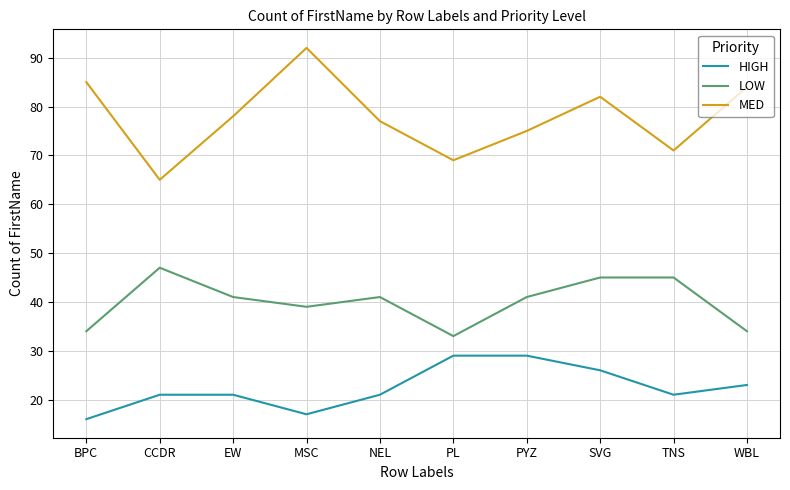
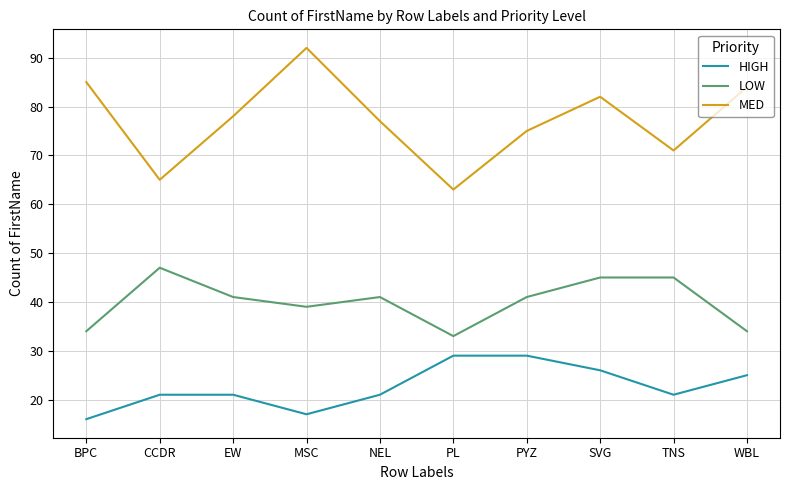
  {
    "HIGH": {
      "BPC": 16,
      "CCDR": 21,
      "EW": 21,
      "MSC": 17,
      "NEL": 21,
      "PL": 29,
      "PYZ": 29,
      "SVG": 26,
      "TNS": 21,
-     "WBL": 23
+     "WBL": 25
    },
    "LOW": {
      "BPC": 34,
      "CCDR": 47,
      "EW": 41,
      "MSC": 39,
      "NEL": 41,
      "PL": 33,
      "PYZ": 41,
      "SVG": 45,
      "TNS": 45,
      "WBL": 34
    },
    "MED": {
      "BPC": 85,
      "CCDR": 65,
      "EW": 78,
      "MSC": 92,
      "NEL": 77,
-     "PL": 69,
+     "PL": 63,
      "PYZ": 75,
      "SVG": 82,
      "TNS": 71
    }
  }
